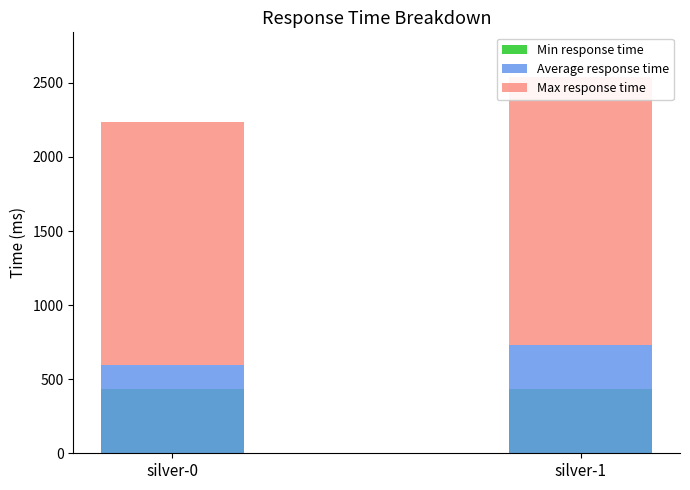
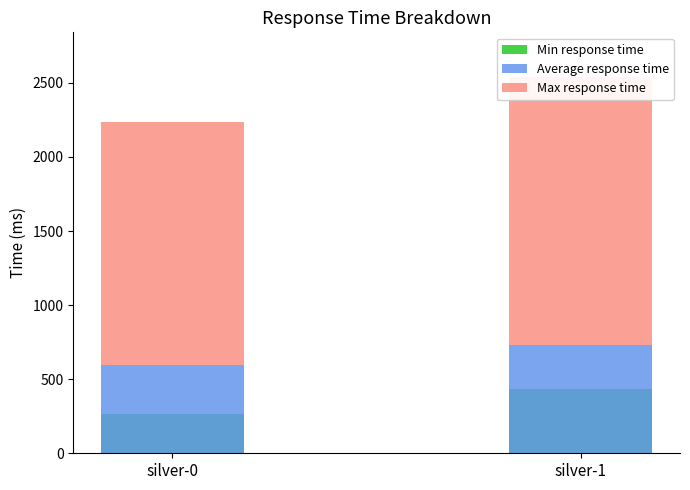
  {
    "Min response time": {
-     "silver-0": 430
+     "silver-0": 260
    },
    "Average response time": {
      "silver-0": 590,
      "silver-1": 730
    },
    "Max response time": {
      "silver-0": 1640
    }
  }
